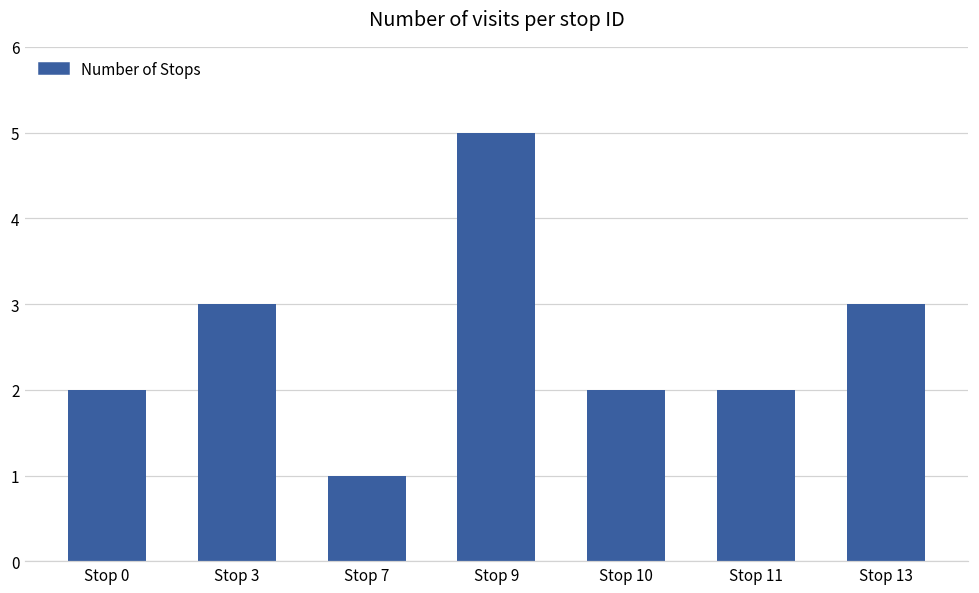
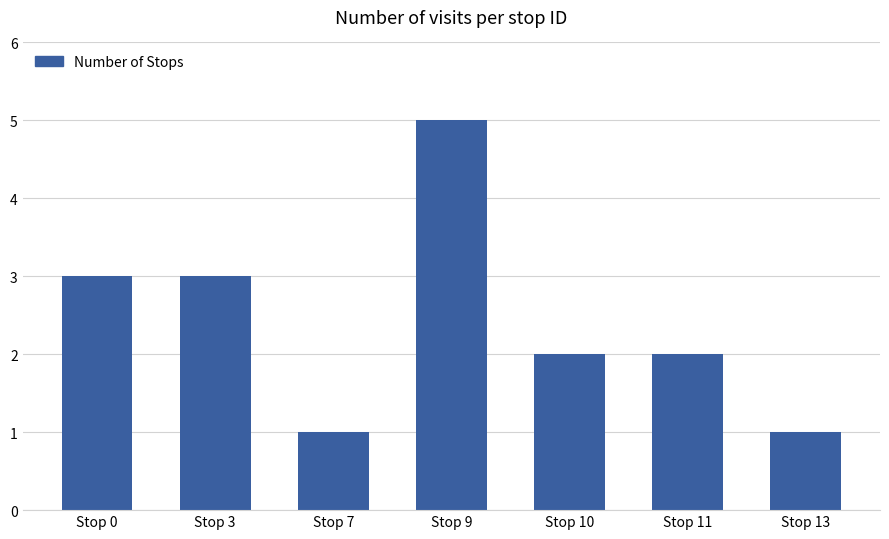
  {
-   "Stop 0": 2,
+   "Stop 0": 3,
    "Stop 3": 3,
    "Stop 7": 1,
    "Stop 9": 5,
    "Stop 10": 2,
    "Stop 11": 2,
-   "Stop 13": 3
+   "Stop 13": 1
  }
